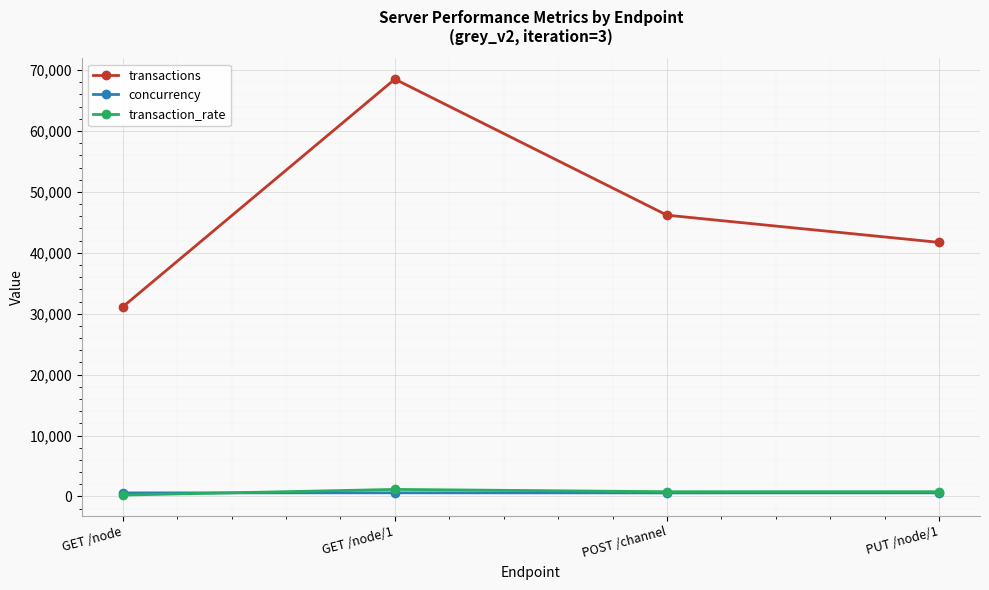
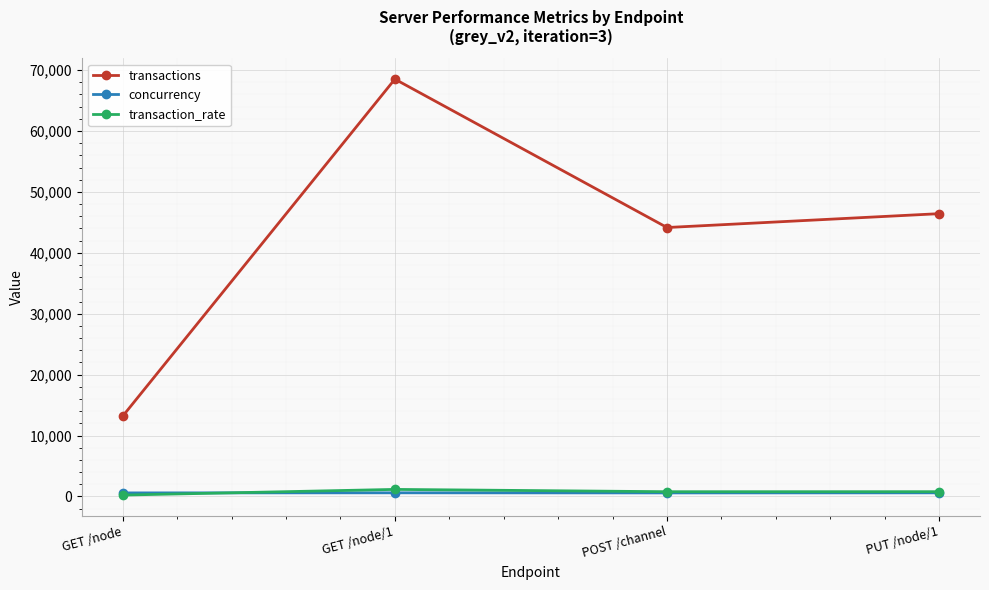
  {
    "transactions": {
-     "GET /node": "31,000",
+     "GET /node": "13,000",
      "GET /node/1": "69,000",
-     "POST /channel": "46,000",
-     "PUT /node/1": "42,000"
+     "POST /channel": "44,000",
+     "PUT /node/1": "46,000"
    },
    "concurrency": {
      "GET /node/1": "1,000"
    },
    "transaction_rate": {
      "GET /node/1": "1,000"
    }
  }
